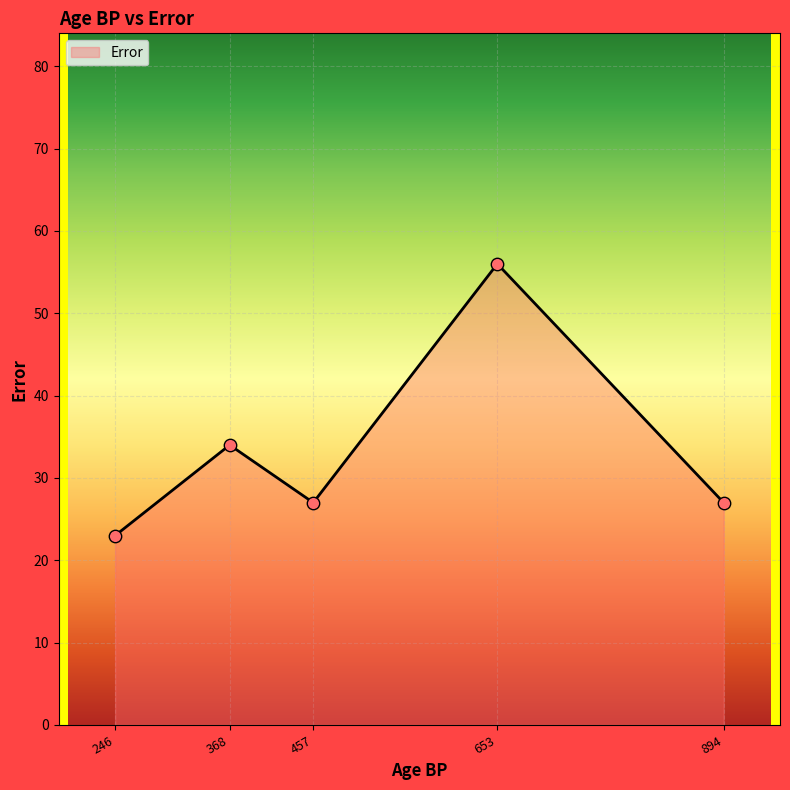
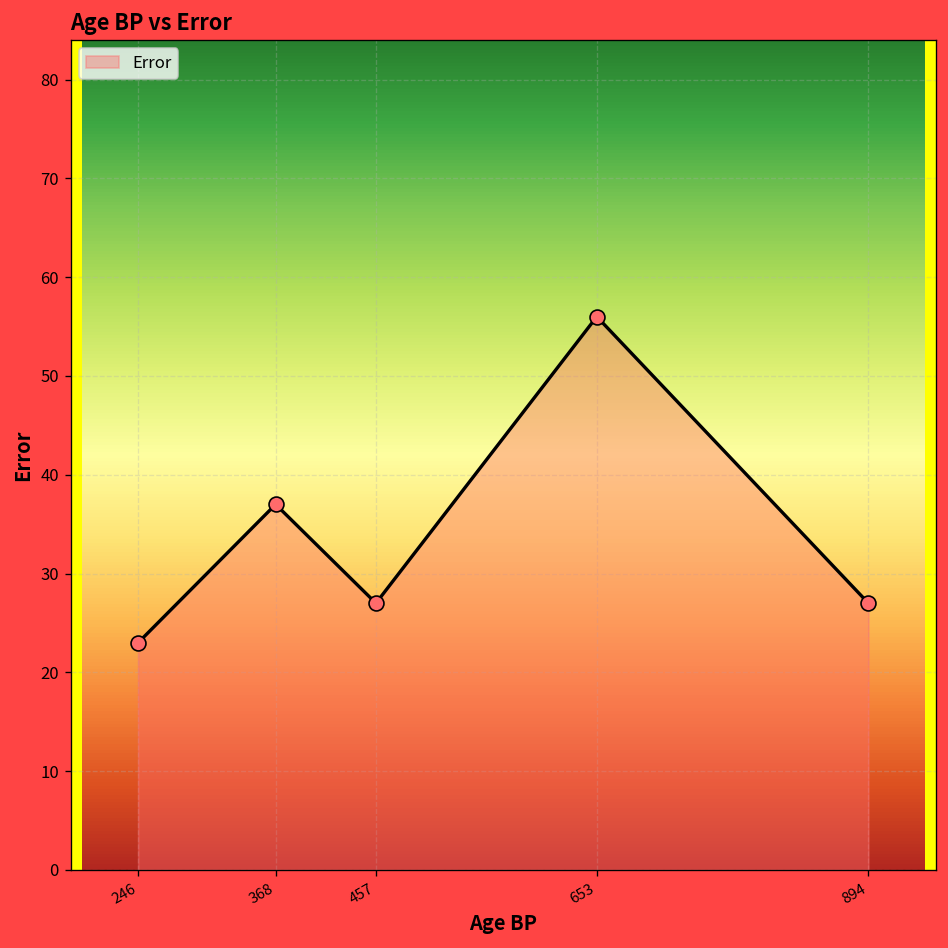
  {
    "246": 23,
-   "368": 34,
+   "368": 37,
    "457": 27,
    "653": 56,
    "894": 27
  }
